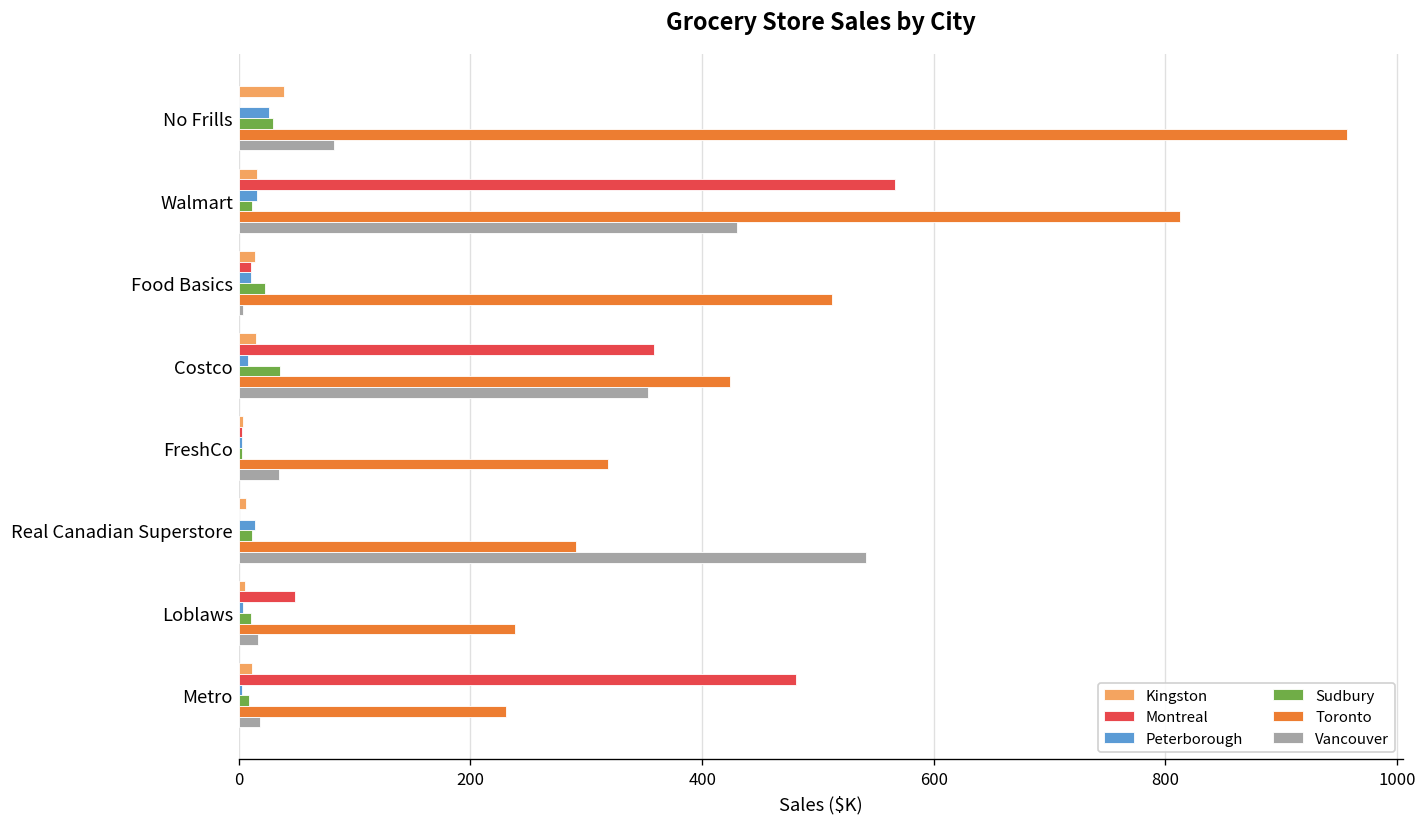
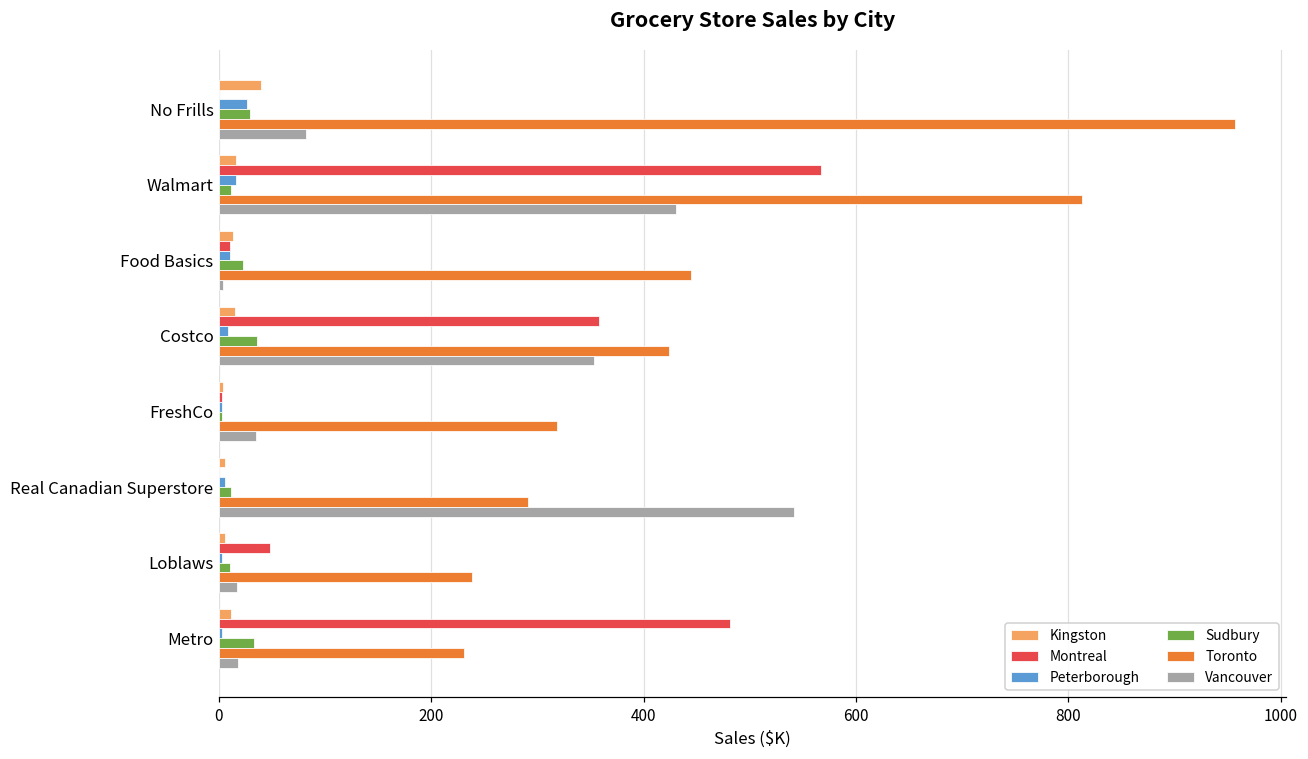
  {
    "Kingston": {
      "No Frills": 40,
      "Walmart": 20,
      "Food Basics": 10,
      "Costco": 20,
      "FreshCo": 0,
      "Real Canadian Superstore": 10,
      "Loblaws": 10,
      "Metro": 10
    },
    "Montreal": {
      "No Frills": 0,
      "Walmart": 570,
      "Food Basics": 10,
      "Costco": 360,
      "FreshCo": 0,
      "Real Canadian Superstore": 0,
      "Loblaws": 50,
      "Metro": 480
    },
    "Peterborough": {
      "No Frills": 30,
      "Walmart": 20,
      "Food Basics": 10,
      "Costco": 10,
      "FreshCo": 0,
-     "Real Canadian Superstore": 14,
+     "Real Canadian Superstore": 6,
      "Loblaws": 0,
      "Metro": 0
    },
    "Sudbury": {
      "No Frills": 30,
      "Walmart": 10,
      "Food Basics": 20,
      "Costco": 40,
      "FreshCo": 0,
      "Real Canadian Superstore": 10,
      "Loblaws": 10,
-     "Metro": 10
+     "Metro": 30
    },
    "Toronto": {
      "No Frills": 960,
      "Walmart": 810,
-     "Food Basics": 510,
+     "Food Basics": 440,
      "Costco": 420,
      "FreshCo": 320,
      "Real Canadian Superstore": 290,
      "Loblaws": 240,
      "Metro": 230
    },
    "Vancouver": {
      "No Frills": 80,
      "Walmart": 430,
      "Food Basics": 0,
      "Costco": 350,
      "FreshCo": 30,
      "Real Canadian Superstore": 540,
      "Loblaws": 20,
      "Metro": 20
    }
  }
